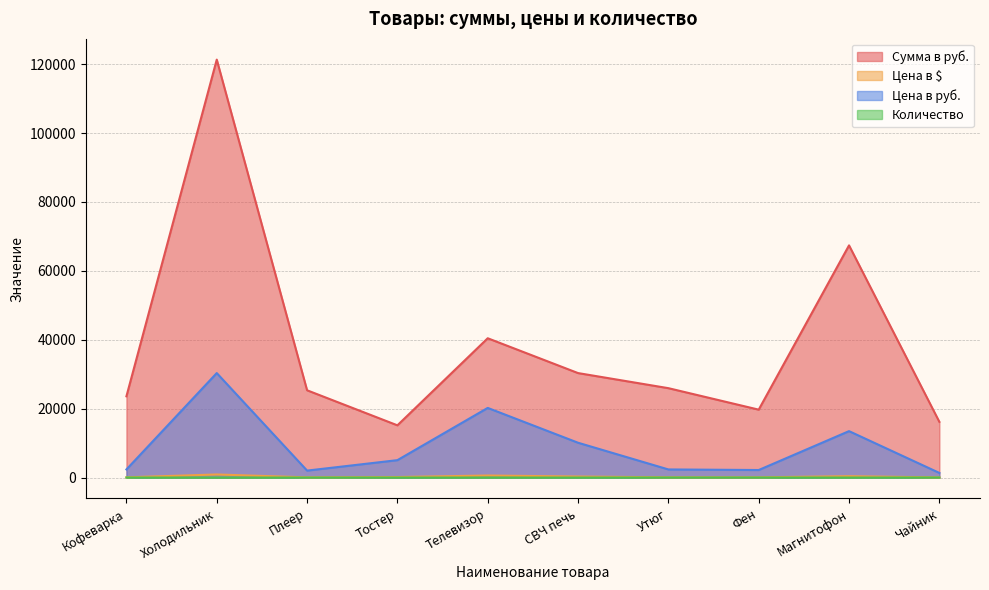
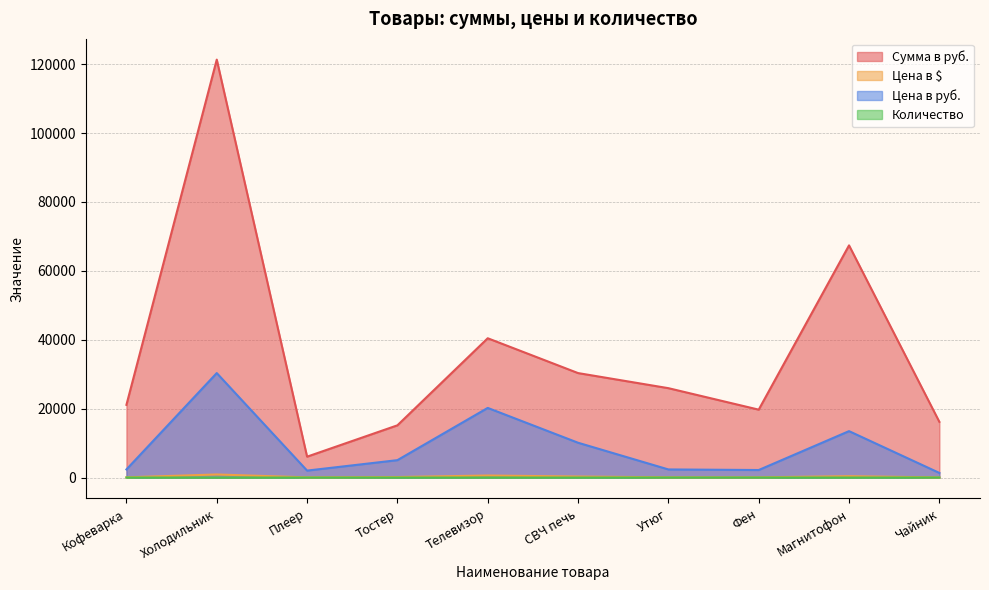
  {
    "Сумма в руб.": {
-     "Кофеварка": 24000,
+     "Кофеварка": 21000,
      "Холодильник": 121000,
-     "Плеер": 25000,
+     "Плеер": 6000,
      "Тостер": 15000,
      "Телевизор": 40000,
      "СВЧ печь": 30000,
      "Утюг": 26000,
      "Фен": 20000,
      "Магнитофон": 67000,
      "Чайник": 16000
    },
    "Цена в $": {
      "Холодильник": 1000
    },
    "Цена в руб.": {
      "Кофеварка": 2000,
      "Холодильник": 30000,
      "Плеер": 2000,
      "Тостер": 5000,
      "Телевизор": 20000,
      "СВЧ печь": 10000,
      "Утюг": 2000,
      "Фен": 2000,
      "Магнитофон": 13000,
      "Чайник": 1000
    },
    "Количество": {
      "Холодильник": 0
    }
  }
